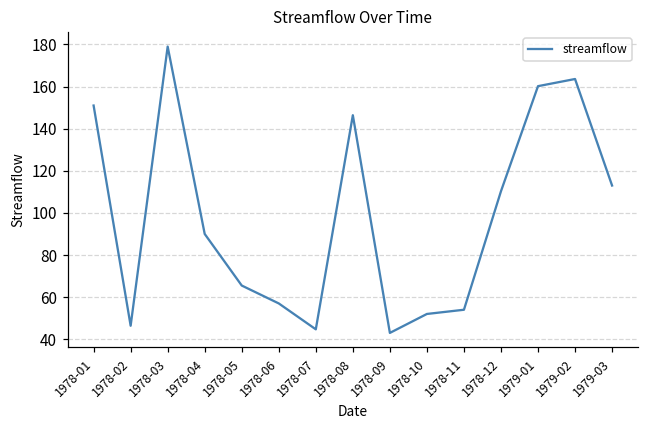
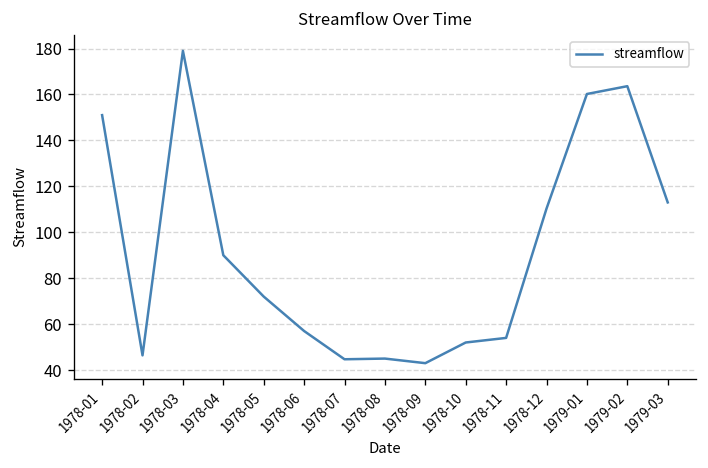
  {
    "1978-01": 151,
    "1978-02": 46,
    "1978-03": 179,
    "1978-04": 90,
-   "1978-05": 66,
+   "1978-05": 72,
    "1978-06": 57,
    "1978-07": 45,
-   "1978-08": 146,
+   "1978-08": 45,
    "1978-09": 43,
    "1978-10": 52,
    "1978-11": 54,
    "1978-12": 110,
    "1979-01": 160,
    "1979-02": 164,
    "1979-03": 113
  }
